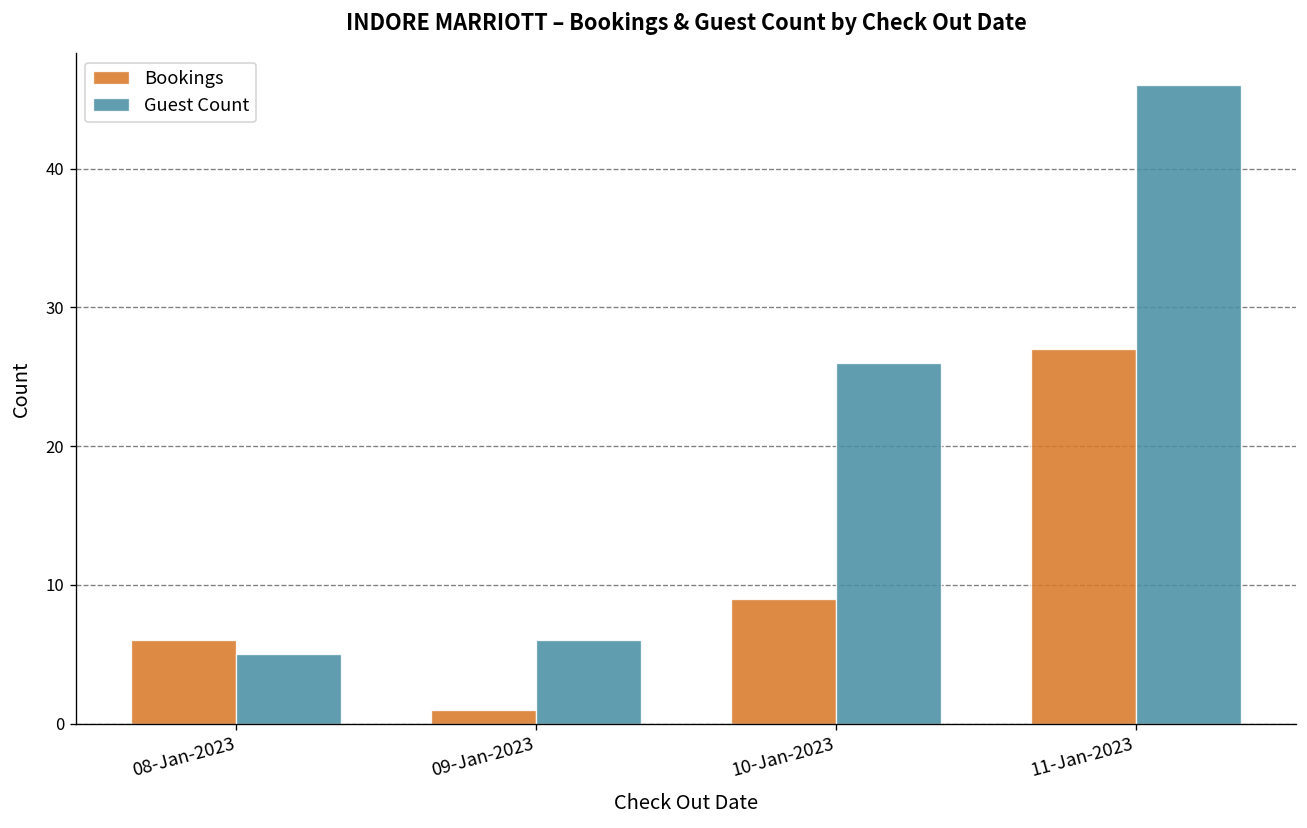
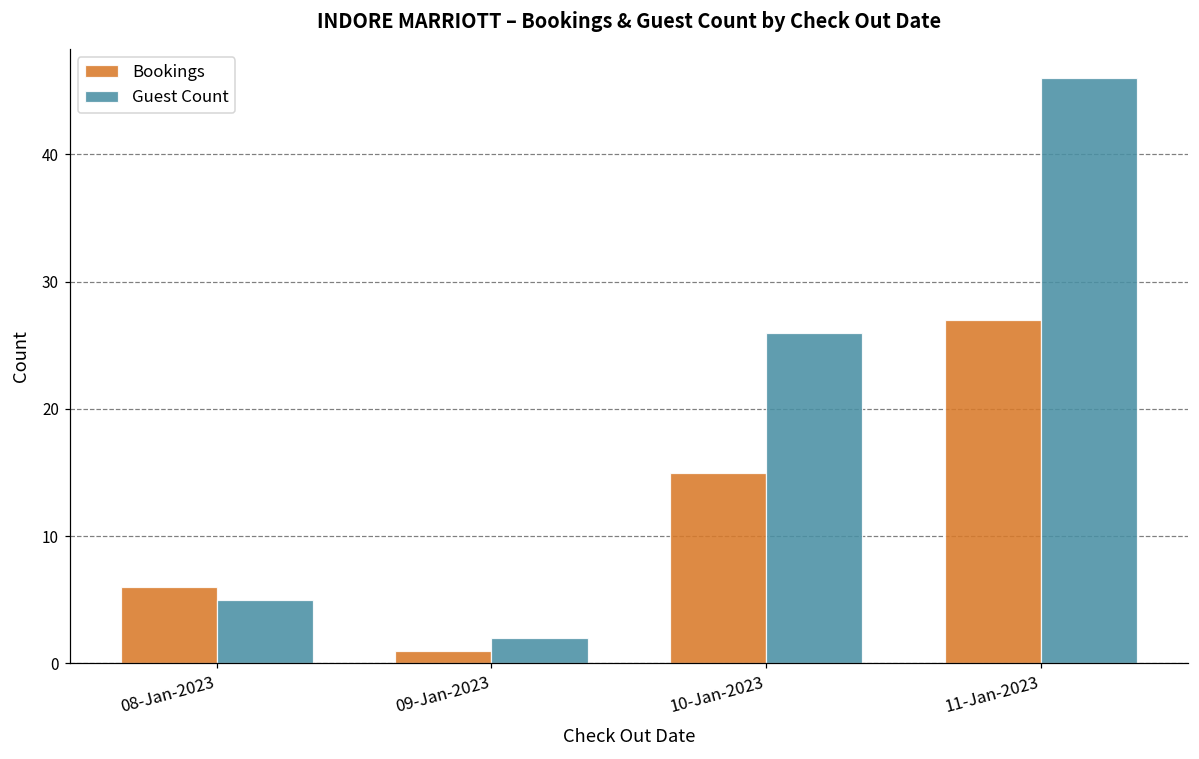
  {
    "Bookings": {
      "08-Jan-2023": 6,
      "09-Jan-2023": 1,
-     "10-Jan-2023": 9,
+     "10-Jan-2023": 15,
      "11-Jan-2023": 27
    },
    "Guest Count": {
      "08-Jan-2023": 5,
-     "09-Jan-2023": 6,
+     "09-Jan-2023": 2,
      "10-Jan-2023": 26,
      "11-Jan-2023": 46
    }
  }
